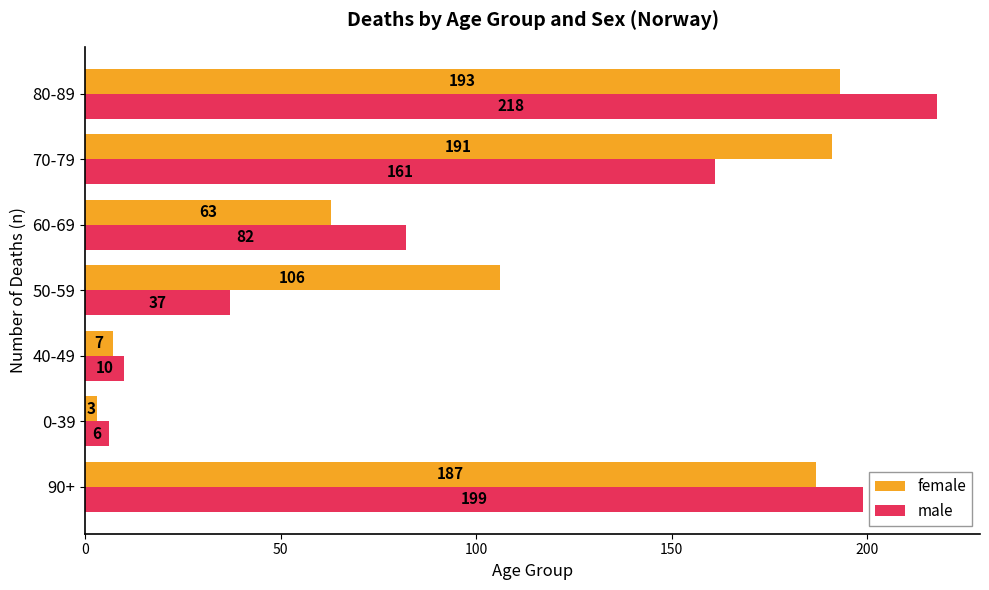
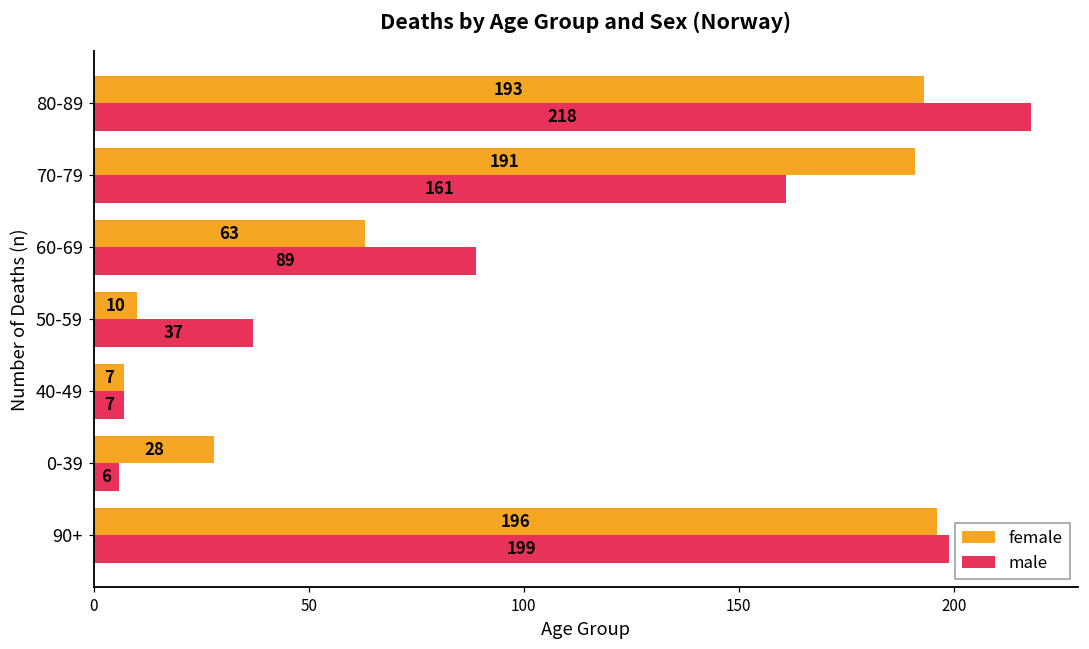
  {
    "female": {
      "80-89": 193,
      "70-79": 191,
      "60-69": 63,
-     "50-59": 106,
+     "50-59": 10,
      "40-49": 7,
-     "0-39": 3,
-     "90+": 187
+     "0-39": 28,
+     "90+": 196
    },
    "male": {
      "80-89": 218,
      "70-79": 161,
-     "60-69": 82,
+     "60-69": 89,
      "50-59": 37,
-     "40-49": 10,
+     "40-49": 7,
      "0-39": 6,
      "90+": 199
    }
  }
